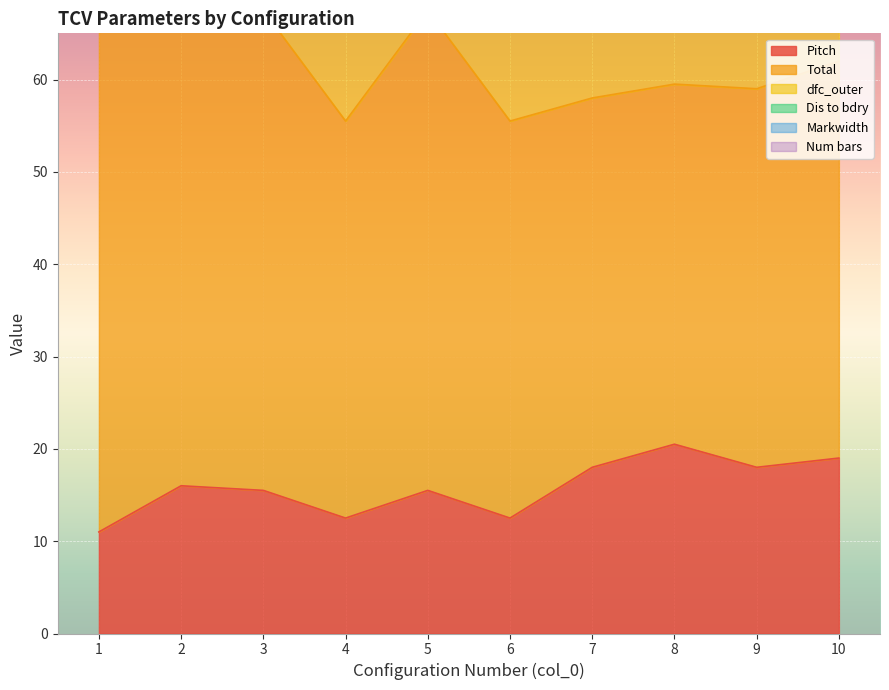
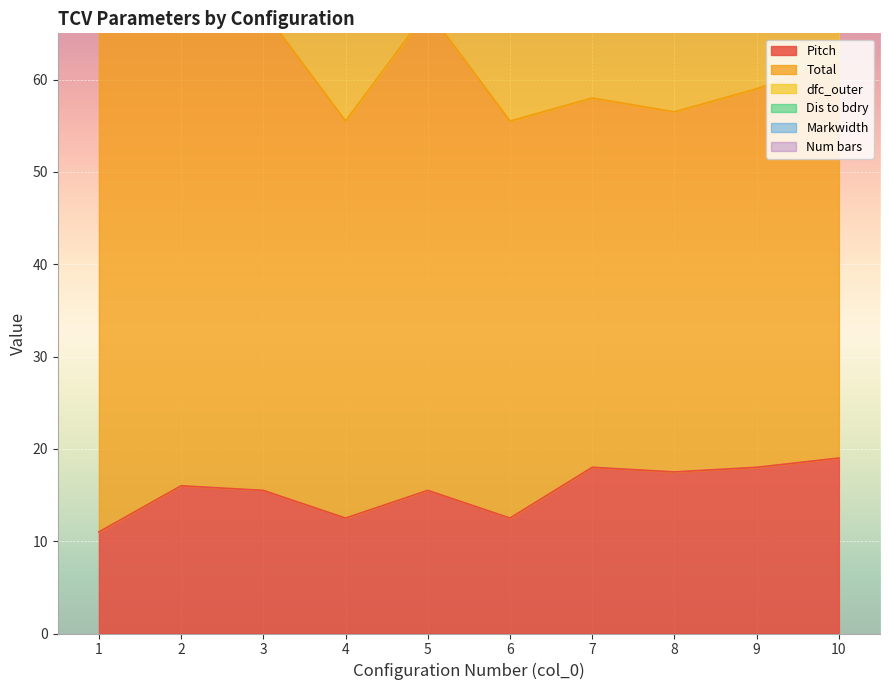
  {
    "Pitch": {
      "1": 11,
      "2": 16,
      "3": 16,
      "4": 13,
      "5": 16,
      "6": 13,
      "7": 18,
-     "8": 21,
+     "8": 18,
      "9": 18,
      "10": 19
    }
  }
